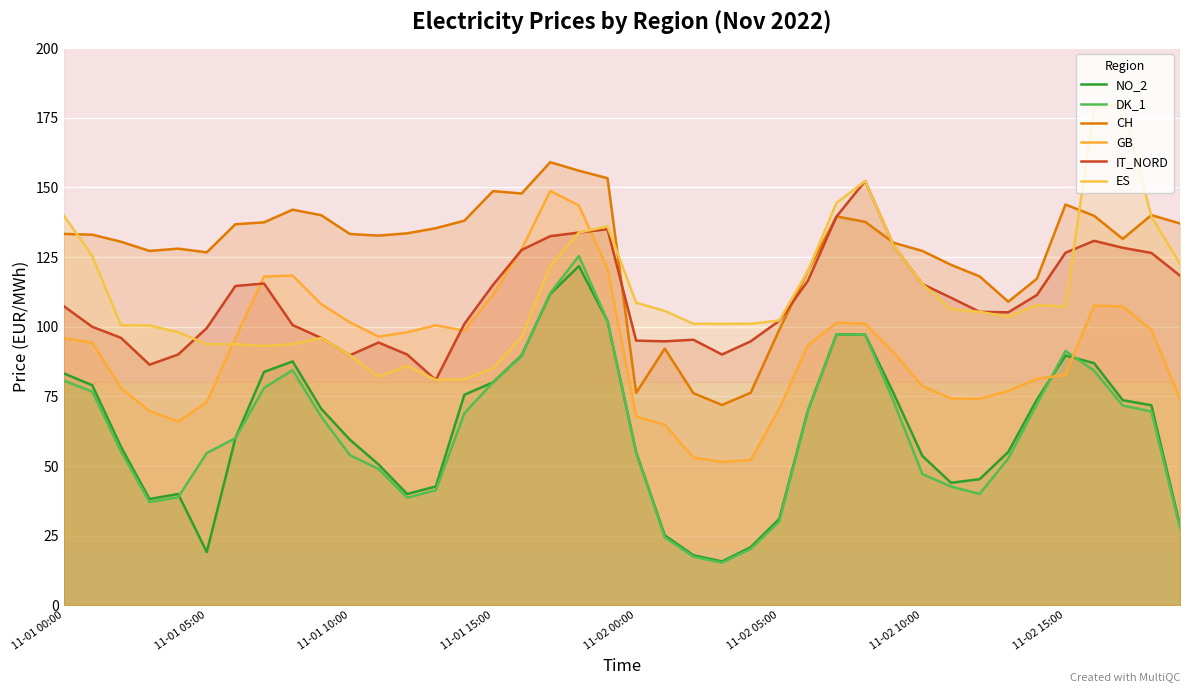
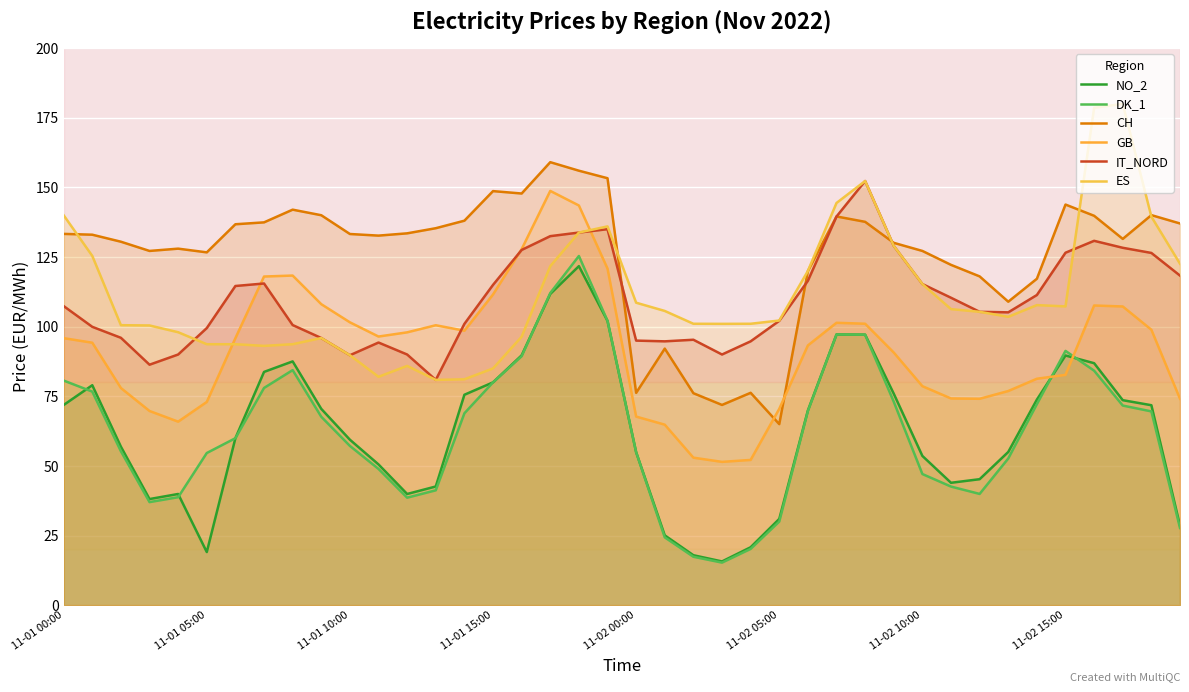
  {
    "NO_2": {
-     "11-01 00:00": 83,
+     "11-01 00:00": 72,
      "11-01 05:00": 19,
      "11-01 10:00": 59,
      "11-02 05:00": 31,
      "11-02 10:00": 54,
      "11-02 15:00": 90
    },
    "DK_1": {
      "11-01 00:00": 81,
      "11-01 05:00": 55,
-     "11-01 10:00": 54,
+     "11-01 10:00": 57,
      "11-02 05:00": 30,
      "11-02 10:00": 47,
      "11-02 15:00": 91
    },
    "CH": {
      "11-01 00:00": 133,
      "11-01 05:00": 127,
      "11-01 10:00": 133,
      "11-01 15:00": 149,
      "11-02 00:00": 76,
-     "11-02 05:00": 99,
+     "11-02 05:00": 65,
      "11-02 10:00": 127,
      "11-02 15:00": 144
    },
    "IT_NORD": {
      "11-01 00:00": 107,
      "11-01 05:00": 99,
      "11-01 15:00": 115,
      "11-02 00:00": 95,
      "11-02 15:00": 127
    }
  }
